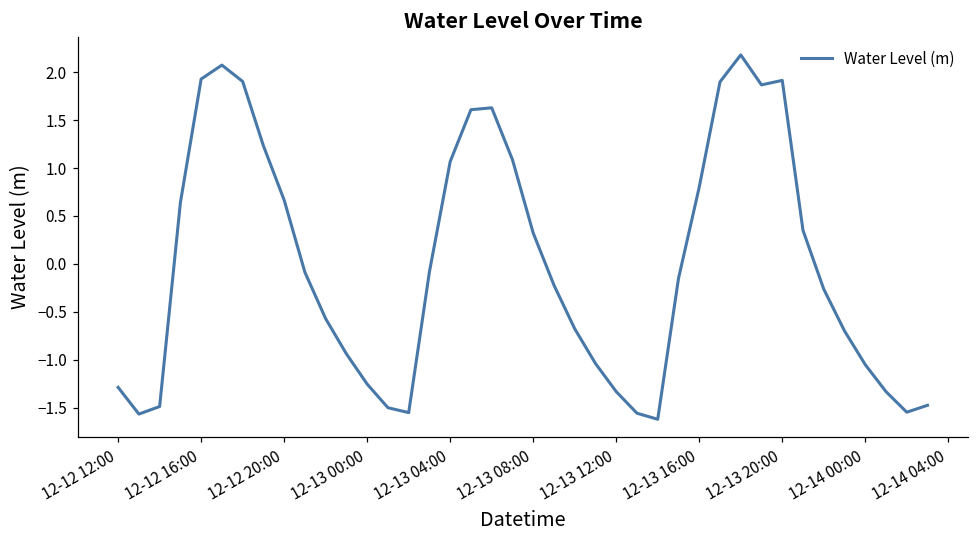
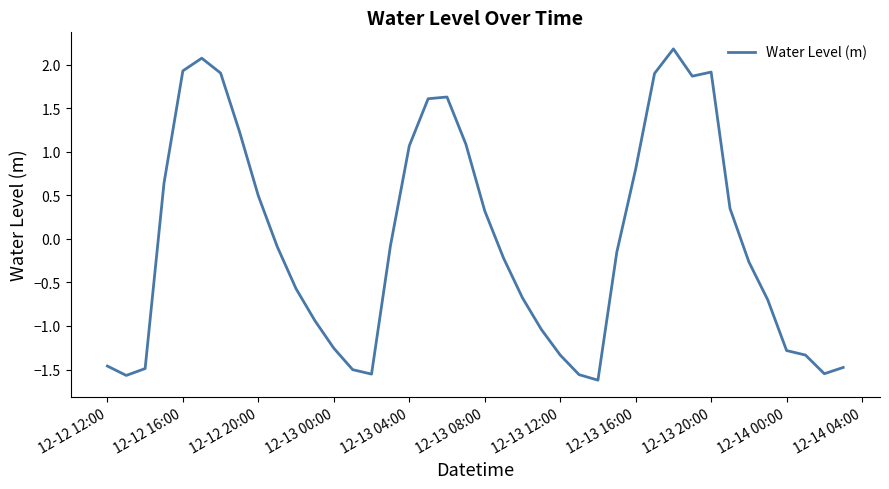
  {
-   "12-12 12:00": -1.3,
+   "12-12 12:00": -1.5,
    "12-12 16:00": 1.9,
-   "12-12 20:00": 0.7,
+   "12-12 20:00": 0.5,
    "12-13 00:00": -1.3,
    "12-13 04:00": 1.1,
    "12-13 08:00": 0.3,
    "12-13 12:00": -1.3,
    "12-13 16:00": 0.8,
    "12-13 20:00": 1.9,
-   "12-14 00:00": -1.1
+   "12-14 00:00": -1.3
  }
